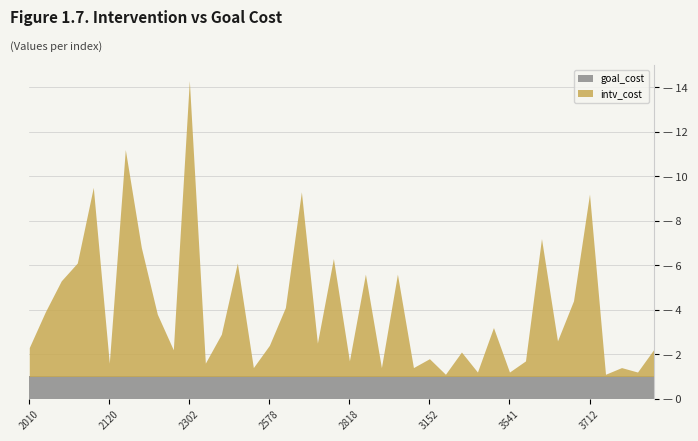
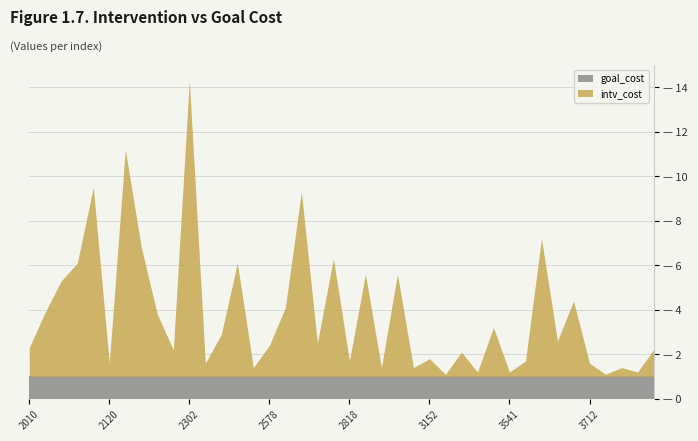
  {
    "goal_cost": {
      "2010": "— 1.0",
      "2120": "— 1.0",
      "2302": "— 1.0",
      "2578": "— 1.0",
      "2818": "— 1.0",
      "3152": "— 1.0",
      "3541": "— 1.0",
      "3712": "— 1.0"
    },
    "intv_cost": {
      "2010": "— 1.3",
      "2120": "— 0.6",
      "2302": "— 13.3",
      "2578": "— 1.4",
      "2818": "— 0.7",
      "3152": "— 0.8",
      "3541": "— 0.2",
-     "3712": "— 8.2"
+     "3712": "— 0.6"
    }
  }
